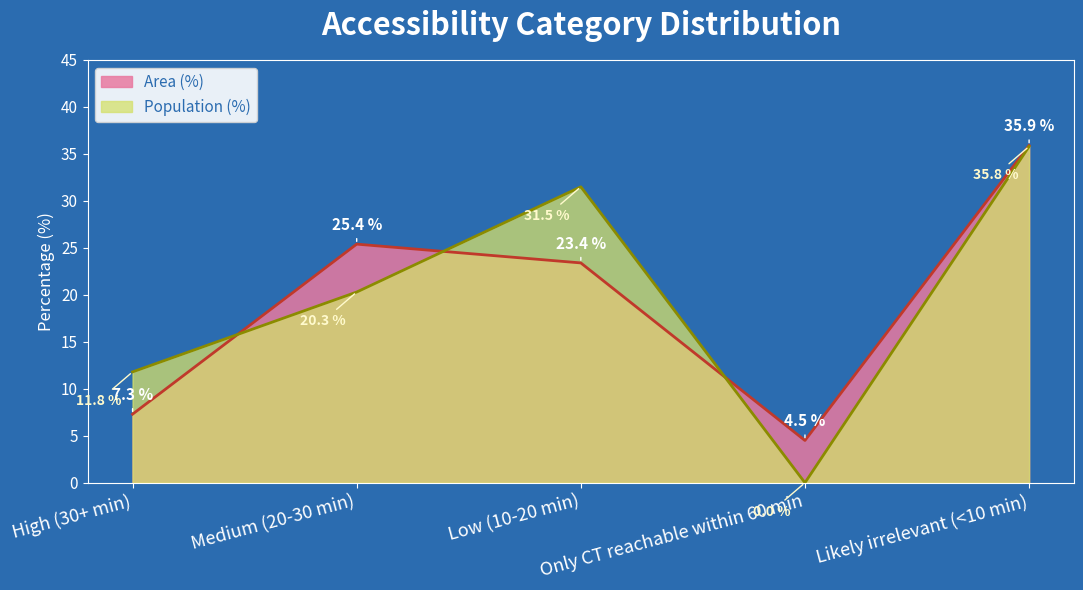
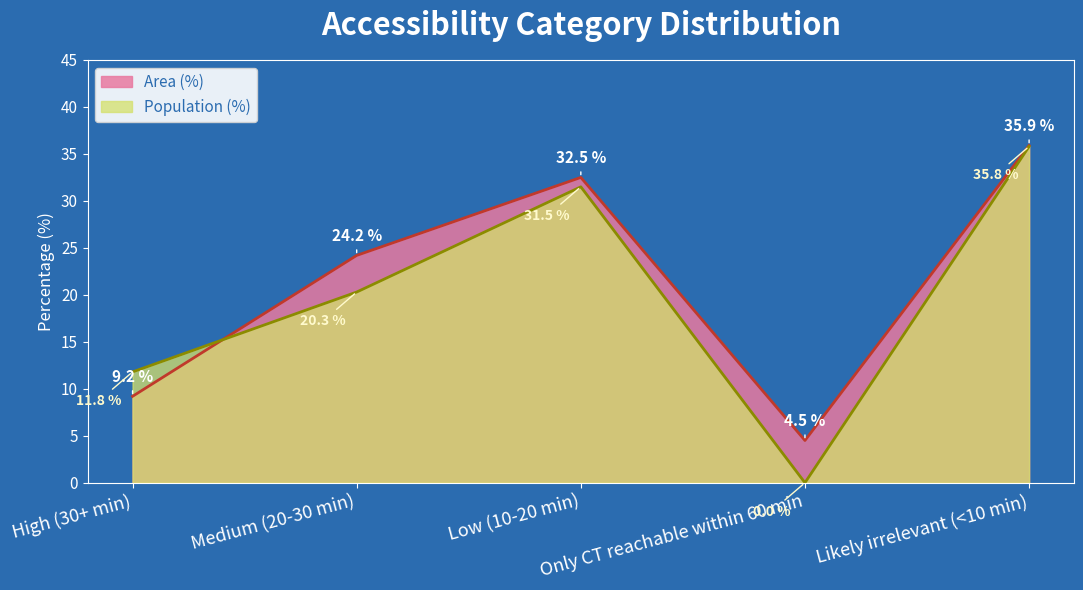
  {
    "Area (%)": {
-     "High (30+ min)": "7.3 %",
-     "Medium (20-30 min)": "25.4 %",
-     "Low (10-20 min)": "23.4 %",
+     "High (30+ min)": "9.2 %",
+     "Medium (20-30 min)": "24.2 %",
+     "Low (10-20 min)": "32.5 %",
      "Only CT reachable within 60 min": "4.5 %"
    },
    "Population (%)": {
      "Medium (20-30 min)": "20.3 %",
      "Low (10-20 min)": "31.5 %",
      "Only CT reachable within 60 min": "0.0 %"
    }
  }
